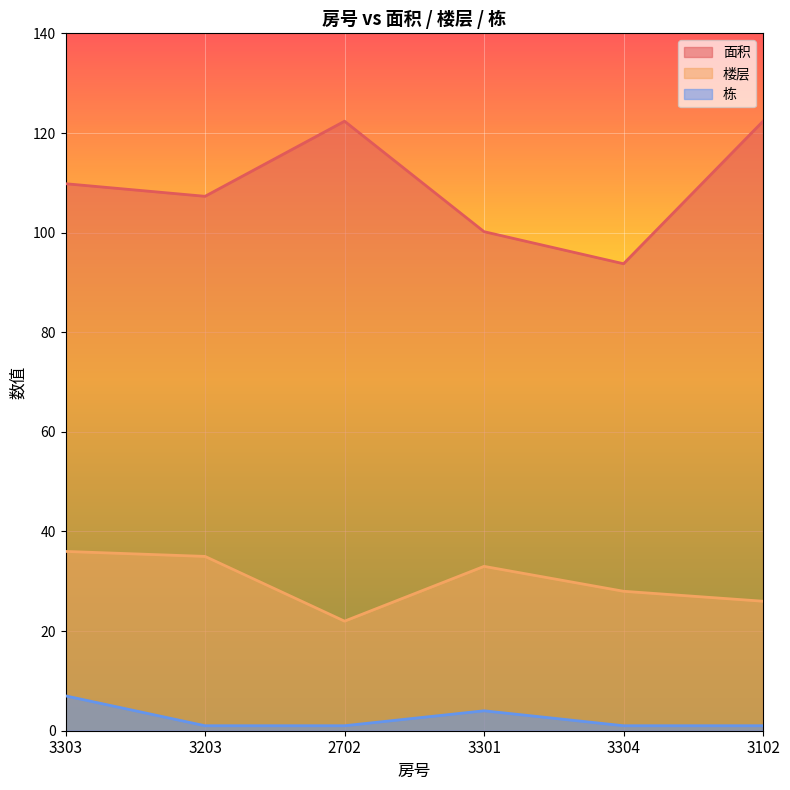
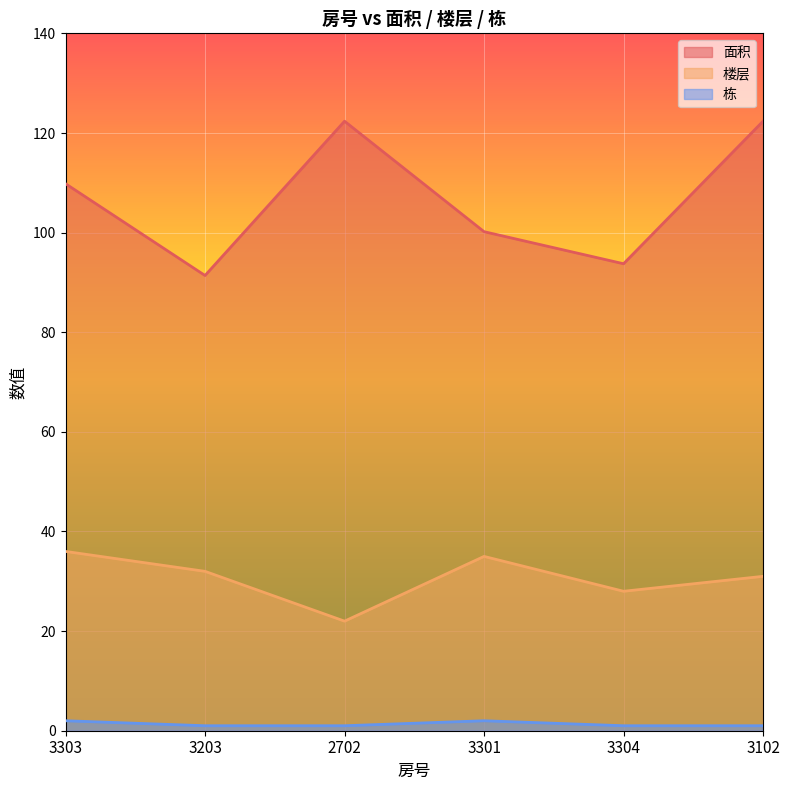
  {
    "面积": {
      "3303": 110,
-     "3203": 107,
+     "3203": 91,
      "2702": 122,
      "3301": 100,
      "3304": 94,
      "3102": 122
    },
    "楼层": {
      "3303": 36,
-     "3203": 35,
+     "3203": 32,
      "2702": 22,
-     "3301": 33,
+     "3301": 35,
      "3304": 28,
-     "3102": 26
+     "3102": 31
    },
    "栋": {
-     "3303": 7,
+     "3303": 2,
      "3203": 1,
      "2702": 1,
-     "3301": 4,
+     "3301": 2,
      "3304": 1,
      "3102": 1
    }
  }
